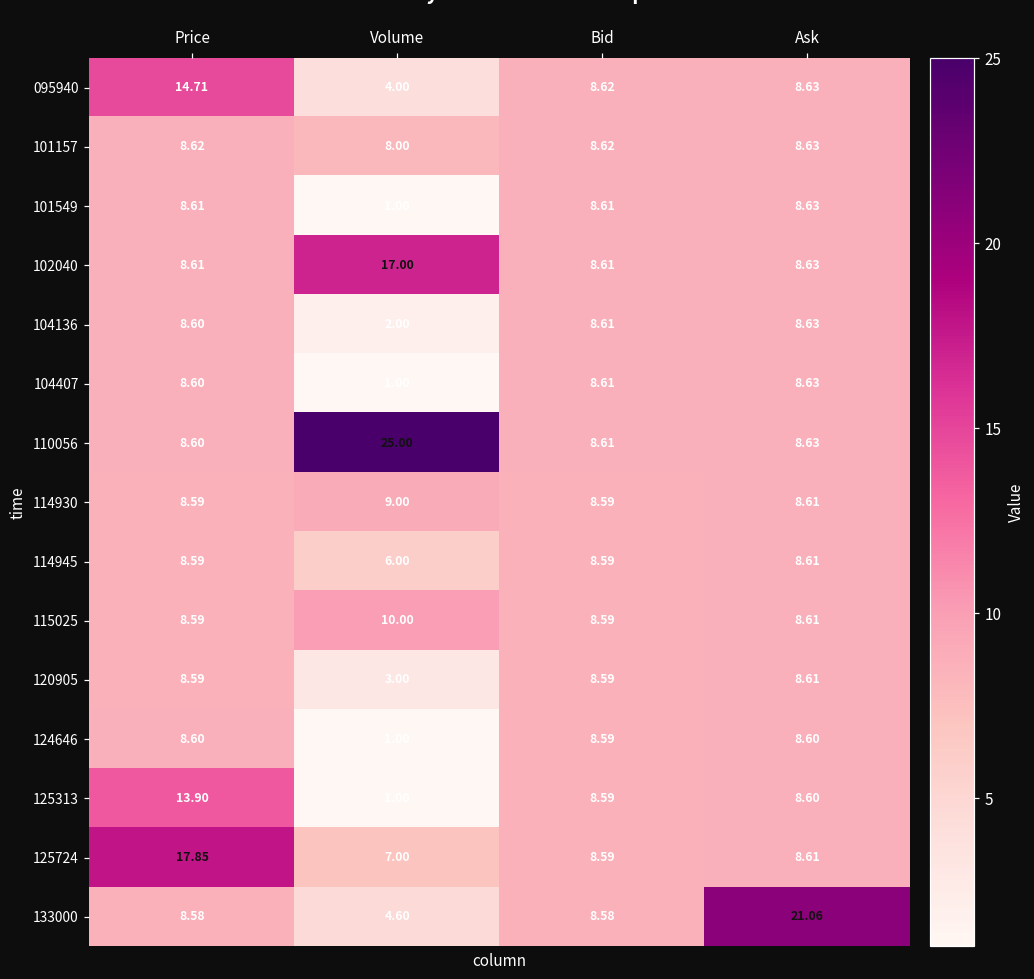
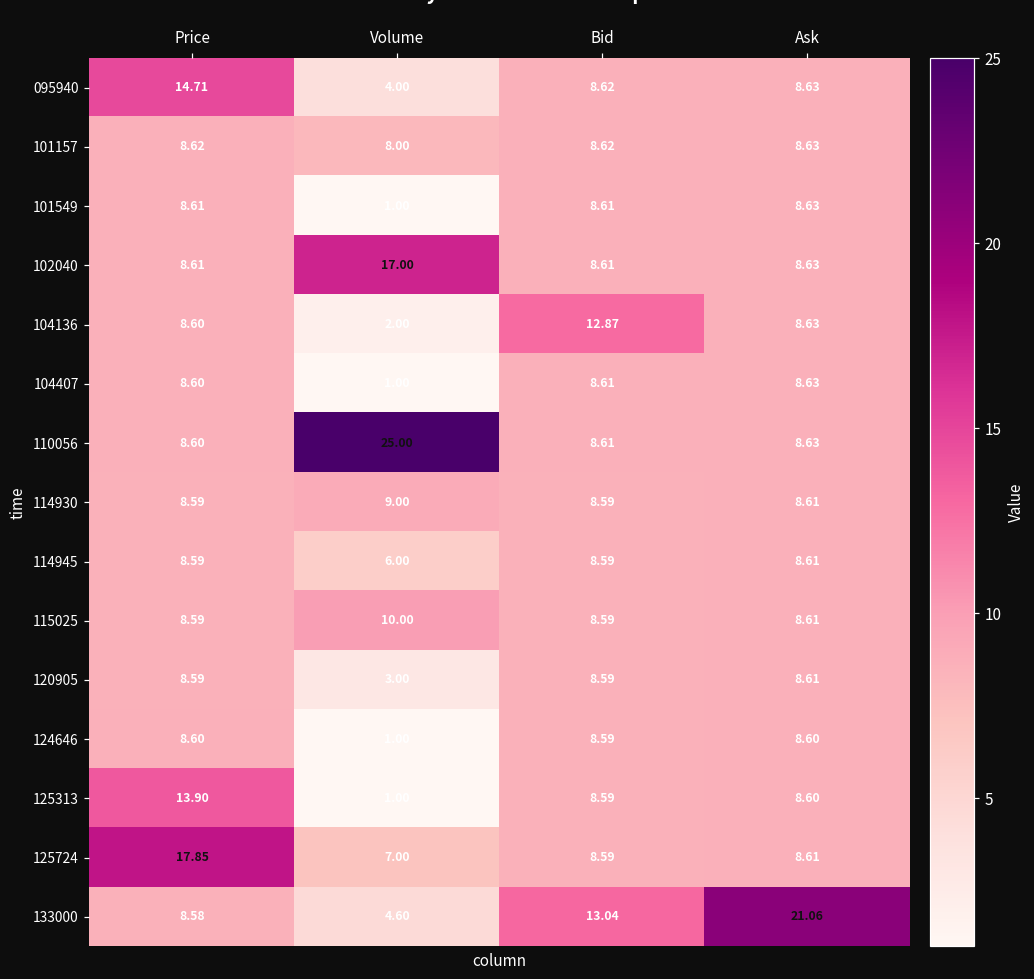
  {
    "095940": {
      "Price": 14.71,
      "Bid": 8.62,
      "Ask": 8.63
    },
    "101157": {
      "Price": 8.62,
      "Volume": 8.00,
      "Bid": 8.62,
      "Ask": 8.63
    },
    "101549": {
      "Price": 8.61,
      "Bid": 8.61,
      "Ask": 8.63
    },
    "102040": {
      "Price": 8.61,
      "Volume": 17.00,
      "Bid": 8.61,
      "Ask": 8.63
    },
    "104136": {
      "Price": 8.60,
-     "Bid": 8.61,
+     "Bid": 12.87,
      "Ask": 8.63
    },
    "104407": {
      "Price": 8.60,
      "Bid": 8.61,
      "Ask": 8.63
    },
    "110056": {
      "Price": 8.60,
      "Volume": 25.00,
      "Bid": 8.61,
      "Ask": 8.63
    },
    "114930": {
      "Price": 8.59,
      "Volume": 9.00,
      "Bid": 8.59,
      "Ask": 8.61
    },
    "114945": {
      "Price": 8.59,
      "Volume": 6.00,
      "Bid": 8.59,
      "Ask": 8.61
    },
    "115025": {
      "Price": 8.59,
      "Volume": 10.00,
      "Bid": 8.59,
      "Ask": 8.61
    },
    "120905": {
      "Price": 8.59,
      "Bid": 8.59,
      "Ask": 8.61
    },
    "124646": {
      "Price": 8.60,
      "Bid": 8.59,
      "Ask": 8.60
    },
    "125313": {
      "Price": 13.90,
      "Bid": 8.59,
      "Ask": 8.60
    },
    "125724": {
      "Price": 17.85,
      "Volume": 7.00,
      "Bid": 8.59,
      "Ask": 8.61
    },
    "133000": {
      "Price": 8.58,
-     "Bid": 8.58,
+     "Bid": 13.04,
      "Ask": 21.06
    }
  }
